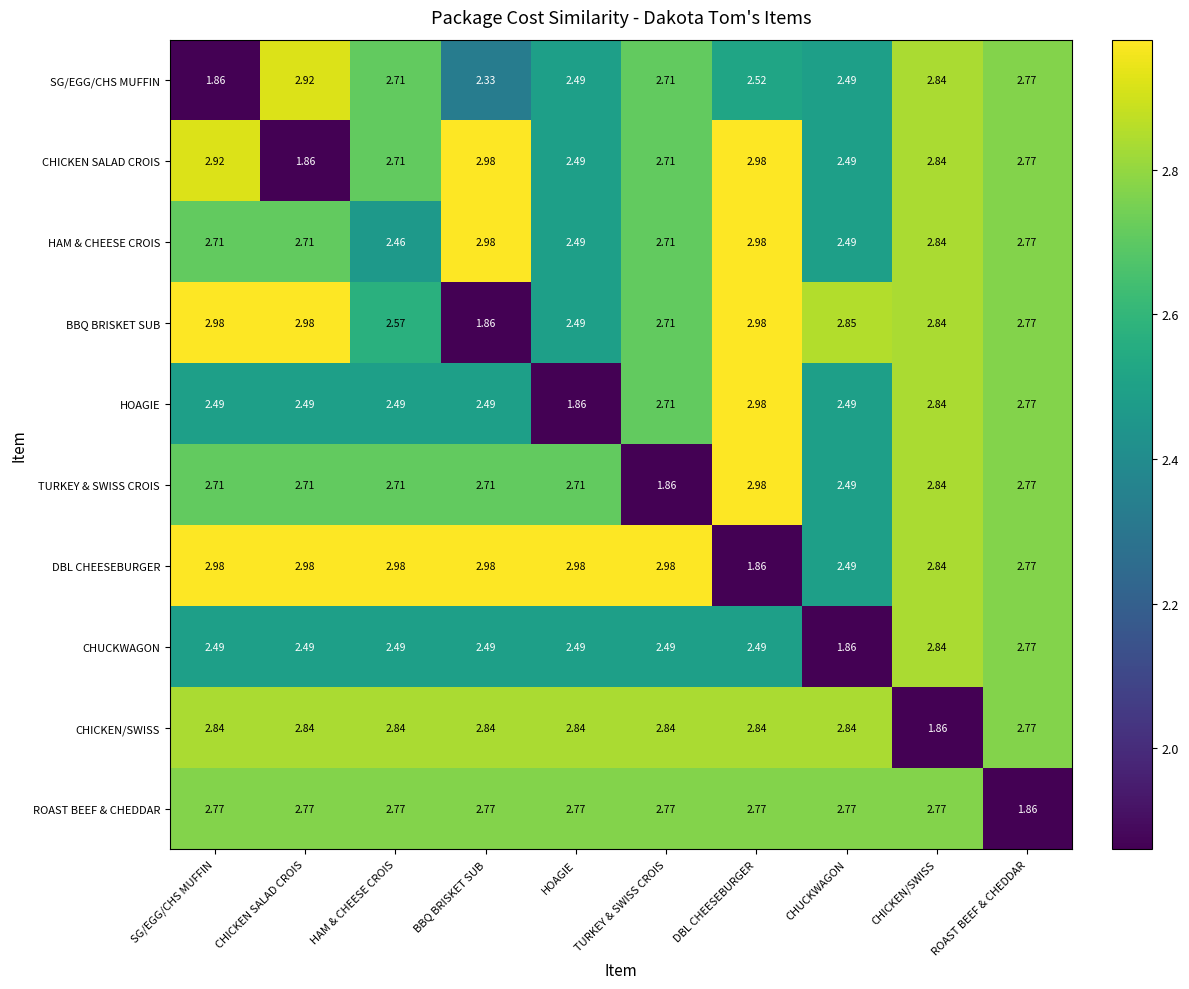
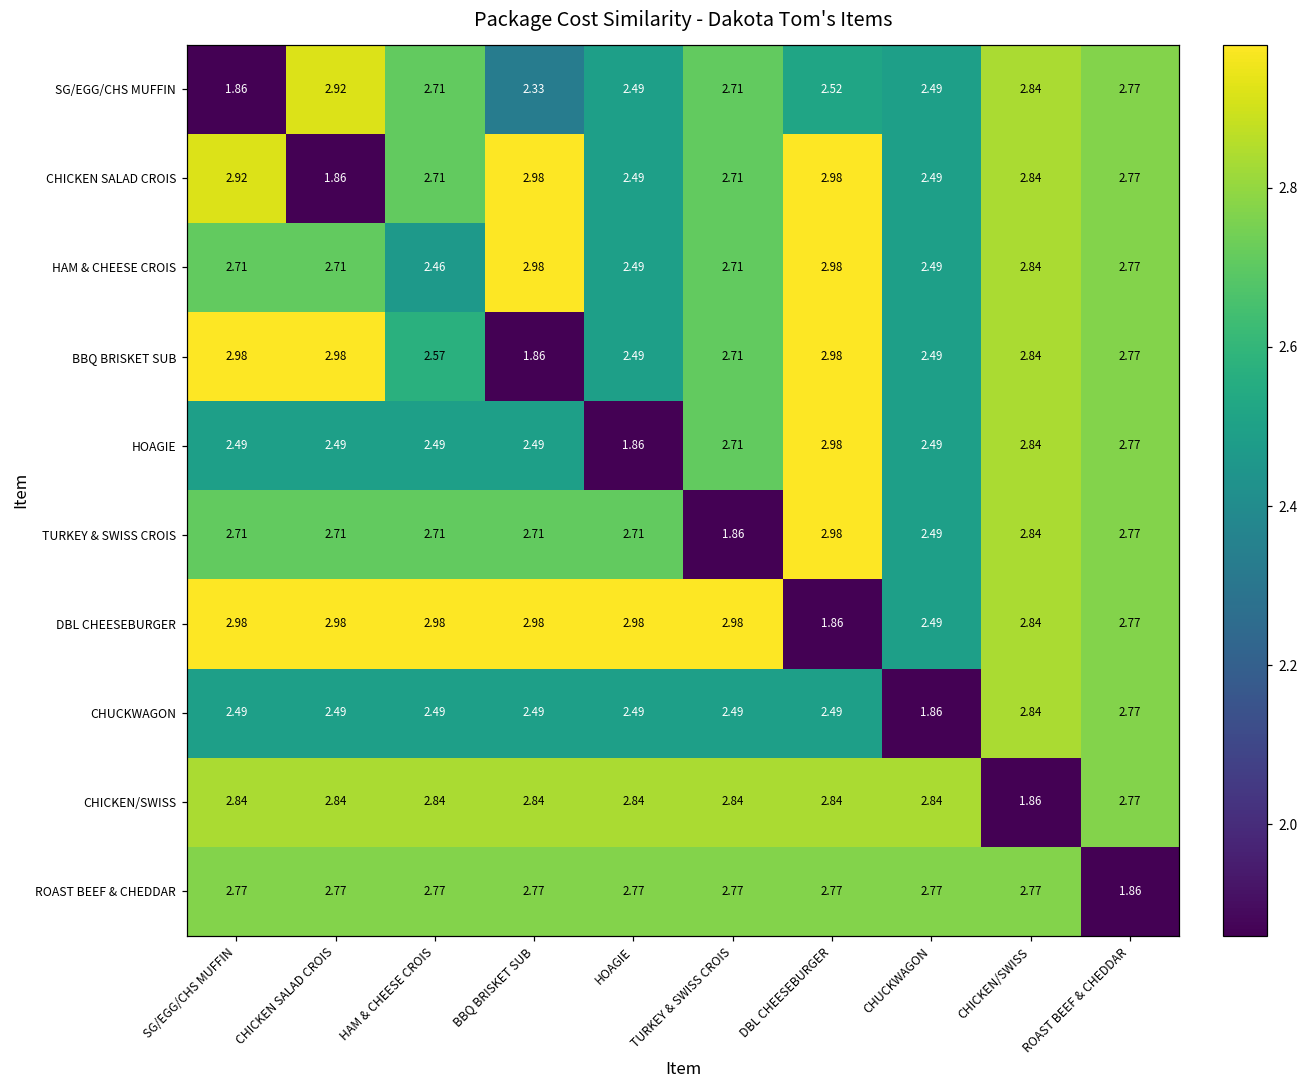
  {
    "SG/EGG/CHS MUFFIN": {
      "SG/EGG/CHS MUFFIN": 1.86,
      "CHICKEN SALAD CROIS": 2.92,
      "HAM & CHEESE CROIS": 2.71,
      "BBQ BRISKET SUB": 2.33,
      "HOAGIE": 2.49,
      "TURKEY & SWISS CROIS": 2.71,
      "DBL CHEESEBURGER": 2.52,
      "CHUCKWAGON": 2.49,
      "CHICKEN/SWISS": 2.84,
      "ROAST BEEF & CHEDDAR": 2.77
    },
    "CHICKEN SALAD CROIS": {
      "SG/EGG/CHS MUFFIN": 2.92,
      "CHICKEN SALAD CROIS": 1.86,
      "HAM & CHEESE CROIS": 2.71,
      "BBQ BRISKET SUB": 2.98,
      "HOAGIE": 2.49,
      "TURKEY & SWISS CROIS": 2.71,
      "DBL CHEESEBURGER": 2.98,
      "CHUCKWAGON": 2.49,
      "CHICKEN/SWISS": 2.84,
      "ROAST BEEF & CHEDDAR": 2.77
    },
    "HAM & CHEESE CROIS": {
      "SG/EGG/CHS MUFFIN": 2.71,
      "CHICKEN SALAD CROIS": 2.71,
      "HAM & CHEESE CROIS": 2.46,
      "BBQ BRISKET SUB": 2.98,
      "HOAGIE": 2.49,
      "TURKEY & SWISS CROIS": 2.71,
      "DBL CHEESEBURGER": 2.98,
      "CHUCKWAGON": 2.49,
      "CHICKEN/SWISS": 2.84,
      "ROAST BEEF & CHEDDAR": 2.77
    },
    "BBQ BRISKET SUB": {
      "SG/EGG/CHS MUFFIN": 2.98,
      "CHICKEN SALAD CROIS": 2.98,
      "HAM & CHEESE CROIS": 2.57,
      "BBQ BRISKET SUB": 1.86,
      "HOAGIE": 2.49,
      "TURKEY & SWISS CROIS": 2.71,
      "DBL CHEESEBURGER": 2.98,
-     "CHUCKWAGON": 2.85,
+     "CHUCKWAGON": 2.49,
      "CHICKEN/SWISS": 2.84,
      "ROAST BEEF & CHEDDAR": 2.77
    },
    "HOAGIE": {
      "SG/EGG/CHS MUFFIN": 2.49,
      "CHICKEN SALAD CROIS": 2.49,
      "HAM & CHEESE CROIS": 2.49,
      "BBQ BRISKET SUB": 2.49,
      "HOAGIE": 1.86,
      "TURKEY & SWISS CROIS": 2.71,
      "DBL CHEESEBURGER": 2.98,
      "CHUCKWAGON": 2.49,
      "CHICKEN/SWISS": 2.84,
      "ROAST BEEF & CHEDDAR": 2.77
    },
    "TURKEY & SWISS CROIS": {
      "SG/EGG/CHS MUFFIN": 2.71,
      "CHICKEN SALAD CROIS": 2.71,
      "HAM & CHEESE CROIS": 2.71,
      "BBQ BRISKET SUB": 2.71,
      "HOAGIE": 2.71,
      "TURKEY & SWISS CROIS": 1.86,
      "DBL CHEESEBURGER": 2.98,
      "CHUCKWAGON": 2.49,
      "CHICKEN/SWISS": 2.84,
      "ROAST BEEF & CHEDDAR": 2.77
    },
    "DBL CHEESEBURGER": {
      "SG/EGG/CHS MUFFIN": 2.98,
      "CHICKEN SALAD CROIS": 2.98,
      "HAM & CHEESE CROIS": 2.98,
      "BBQ BRISKET SUB": 2.98,
      "HOAGIE": 2.98,
      "TURKEY & SWISS CROIS": 2.98,
      "DBL CHEESEBURGER": 1.86,
      "CHUCKWAGON": 2.49,
      "CHICKEN/SWISS": 2.84,
      "ROAST BEEF & CHEDDAR": 2.77
    },
    "CHUCKWAGON": {
      "SG/EGG/CHS MUFFIN": 2.49,
      "CHICKEN SALAD CROIS": 2.49,
      "HAM & CHEESE CROIS": 2.49,
      "BBQ BRISKET SUB": 2.49,
      "HOAGIE": 2.49,
      "TURKEY & SWISS CROIS": 2.49,
      "DBL CHEESEBURGER": 2.49,
      "CHUCKWAGON": 1.86,
      "CHICKEN/SWISS": 2.84,
      "ROAST BEEF & CHEDDAR": 2.77
    },
    "CHICKEN/SWISS": {
      "SG/EGG/CHS MUFFIN": 2.84,
      "CHICKEN SALAD CROIS": 2.84,
      "HAM & CHEESE CROIS": 2.84,
      "BBQ BRISKET SUB": 2.84,
      "HOAGIE": 2.84,
      "TURKEY & SWISS CROIS": 2.84,
      "DBL CHEESEBURGER": 2.84,
      "CHUCKWAGON": 2.84,
      "CHICKEN/SWISS": 1.86,
      "ROAST BEEF & CHEDDAR": 2.77
    },
    "ROAST BEEF & CHEDDAR": {
      "SG/EGG/CHS MUFFIN": 2.77,
      "CHICKEN SALAD CROIS": 2.77,
      "HAM & CHEESE CROIS": 2.77,
      "BBQ BRISKET SUB": 2.77,
      "HOAGIE": 2.77,
      "TURKEY & SWISS CROIS": 2.77,
      "DBL CHEESEBURGER": 2.77,
      "CHUCKWAGON": 2.77,
      "CHICKEN/SWISS": 2.77,
      "ROAST BEEF & CHEDDAR": 1.86
    }
  }
